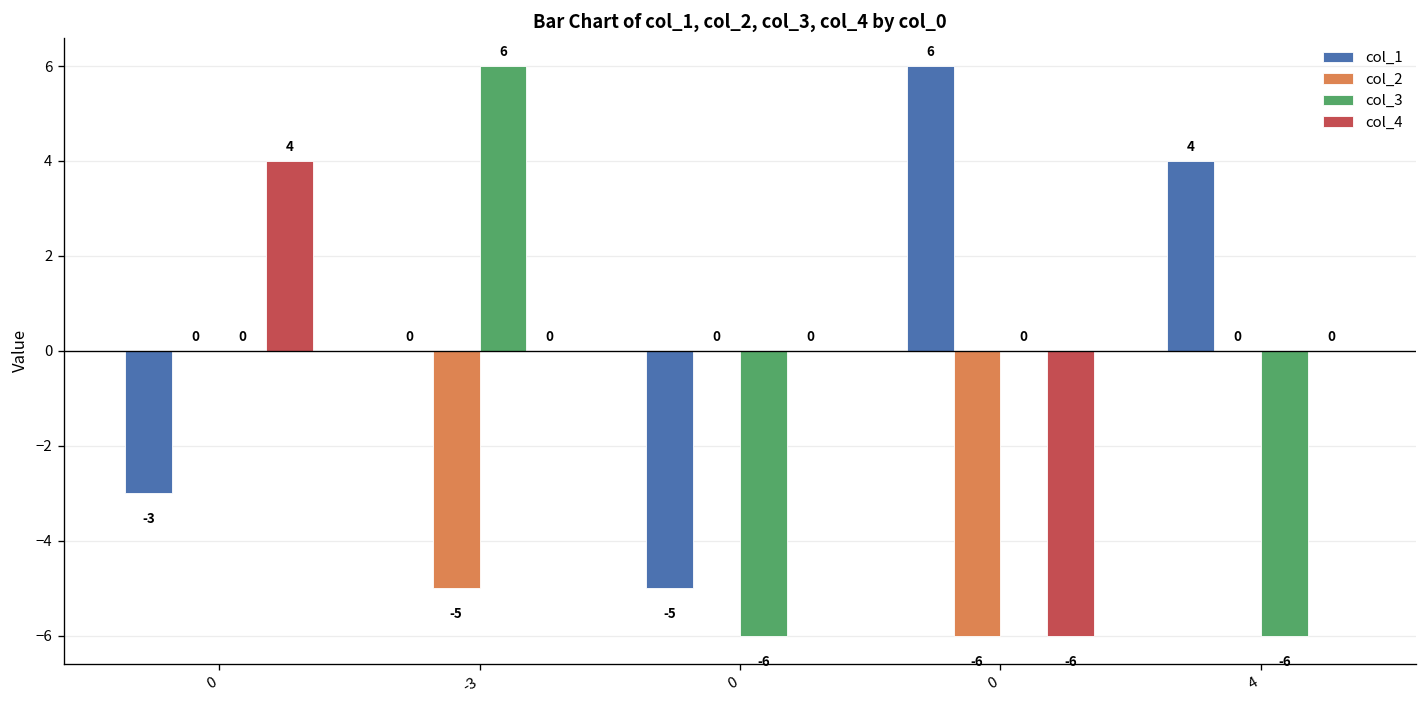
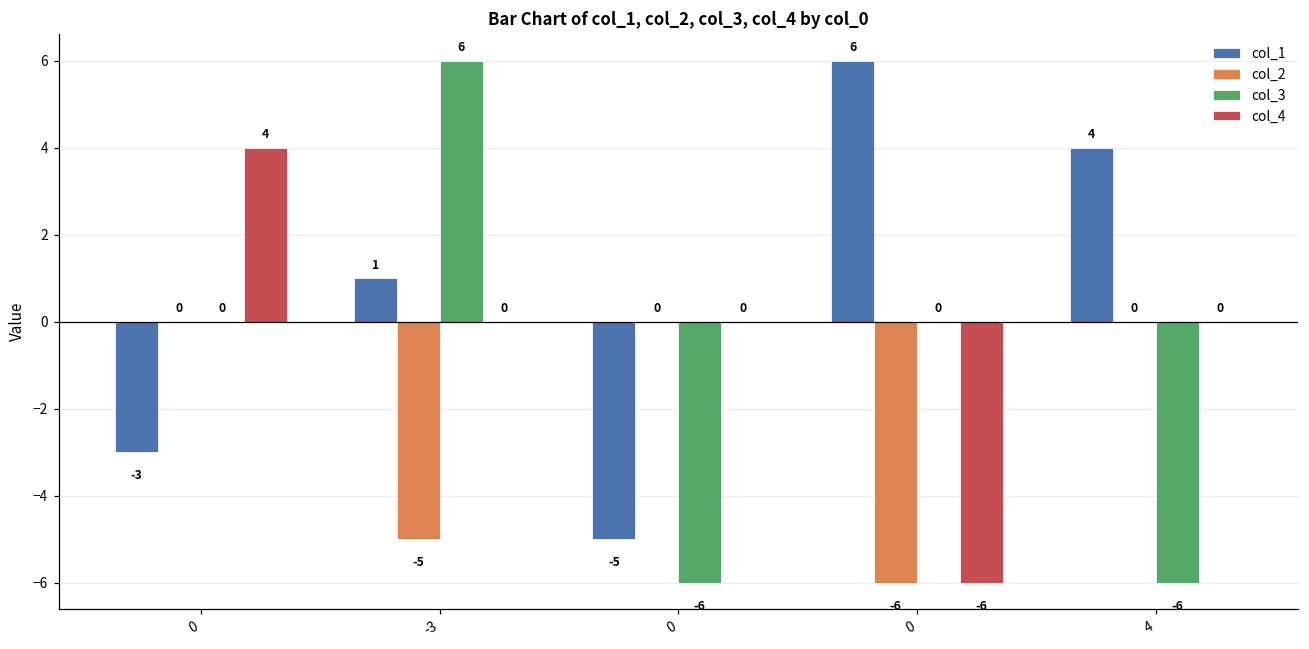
  {
    "col_1": {
-     "-3": 0,
+     "-3": 1,
      "4": 4
    },
    "col_3": {
      "-3": 6,
      "4": -6
    }
  }
